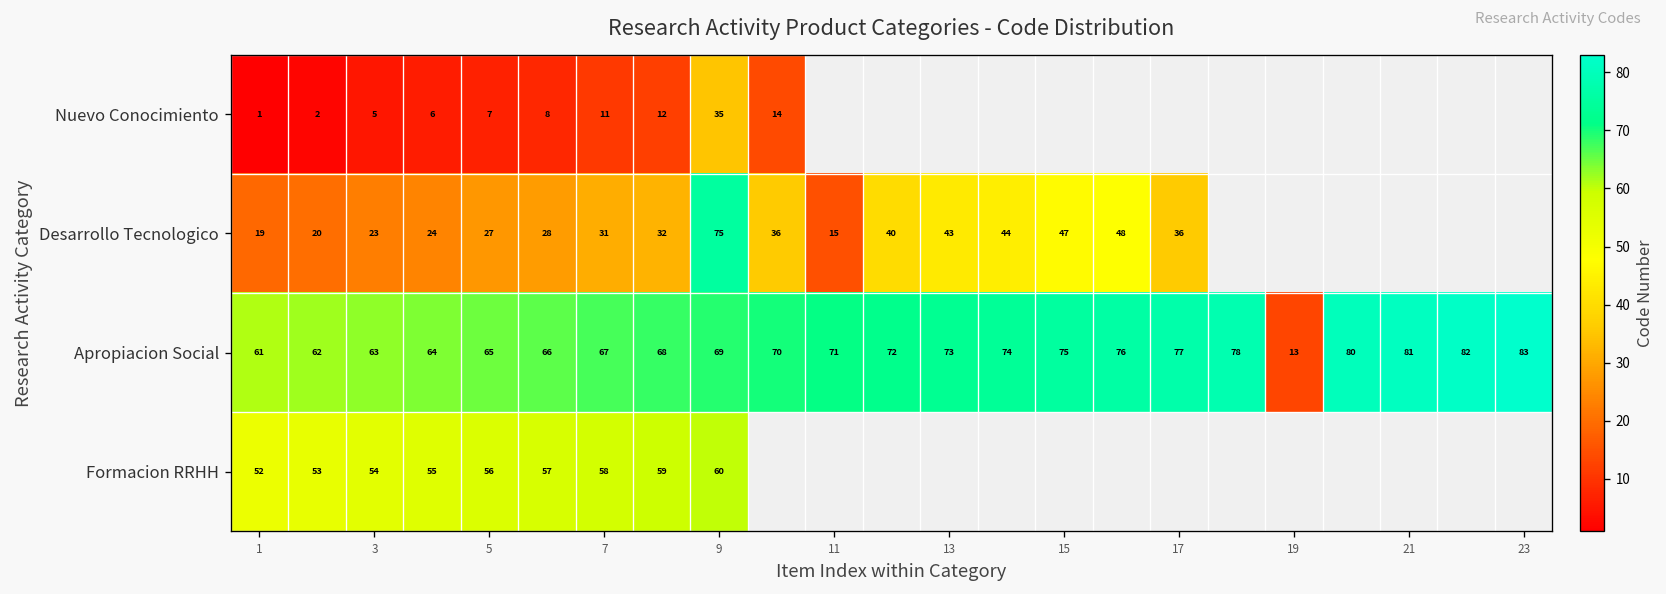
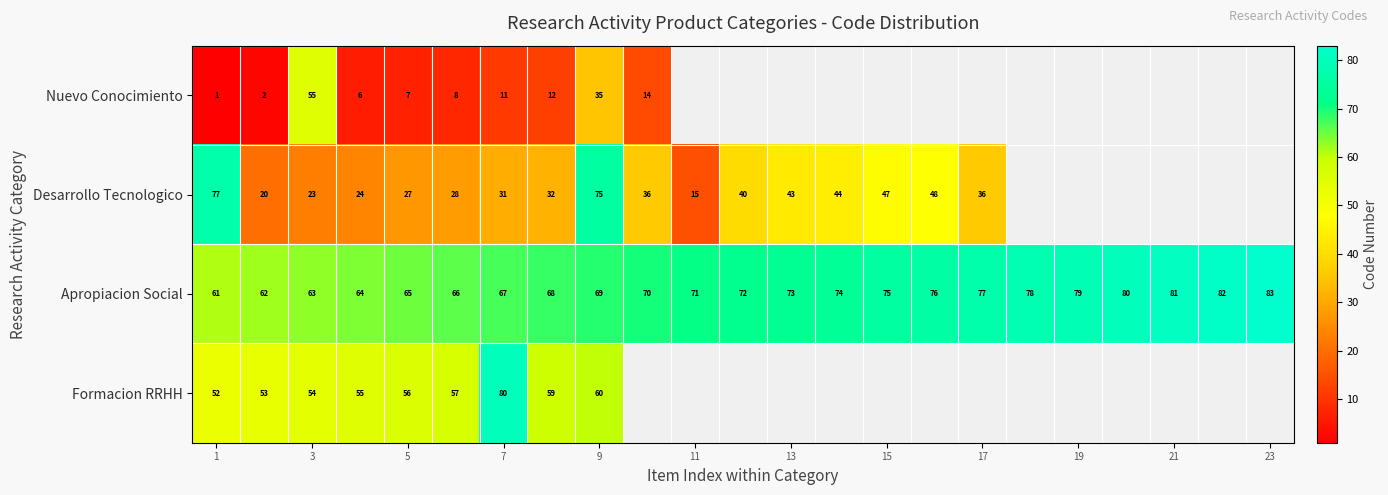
  {
    "Nuevo Conocimiento": {
      "1": 1,
-     "3": 5,
+     "3": 55,
      "5": 7,
      "7": 11,
      "9": 35
    },
    "Desarrollo Tecnologico": {
-     "1": 19,
+     "1": 77,
      "3": 23,
      "5": 27,
      "7": 31,
      "9": 75,
      "11": 15,
      "13": 43,
      "15": 47,
      "17": 36
    },
    "Apropiacion Social": {
      "1": 61,
      "3": 63,
      "5": 65,
      "7": 67,
      "9": 69,
      "11": 71,
      "13": 73,
      "15": 75,
      "17": 77,
-     "19": 13,
+     "19": 79,
      "21": 81,
      "23": 83
    },
    "Formacion RRHH": {
      "1": 52,
      "3": 54,
      "5": 56,
-     "7": 58,
+     "7": 80,
      "9": 60
    }
  }
